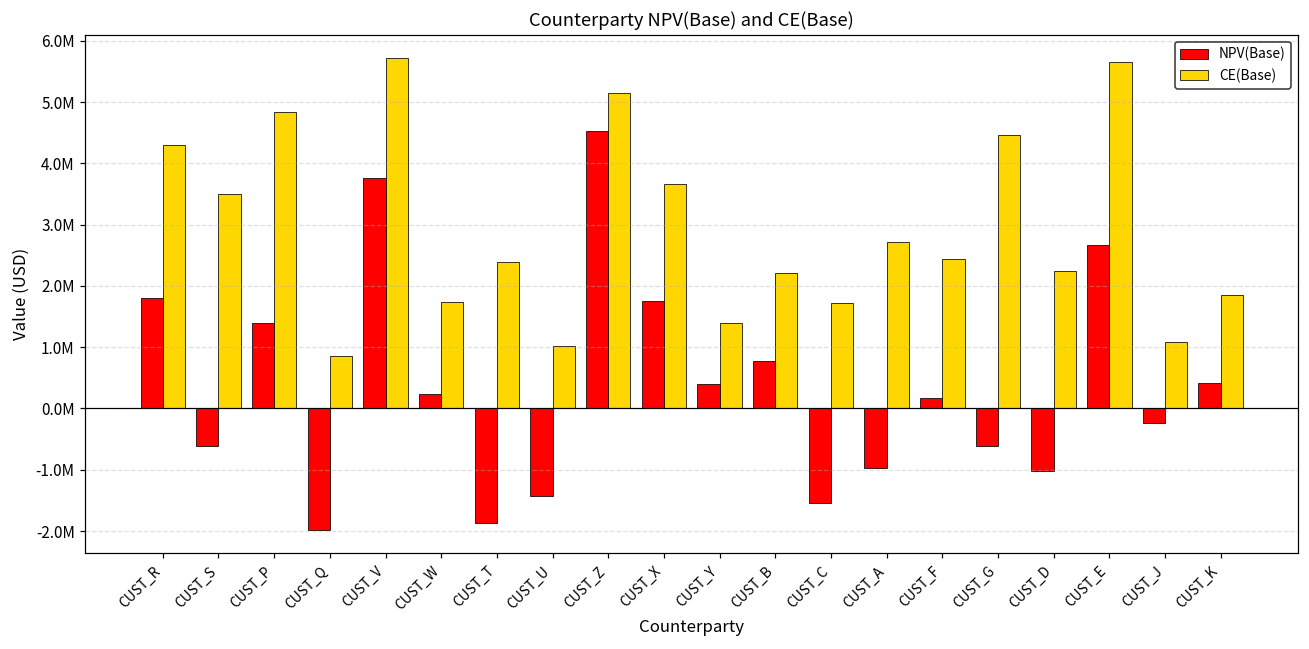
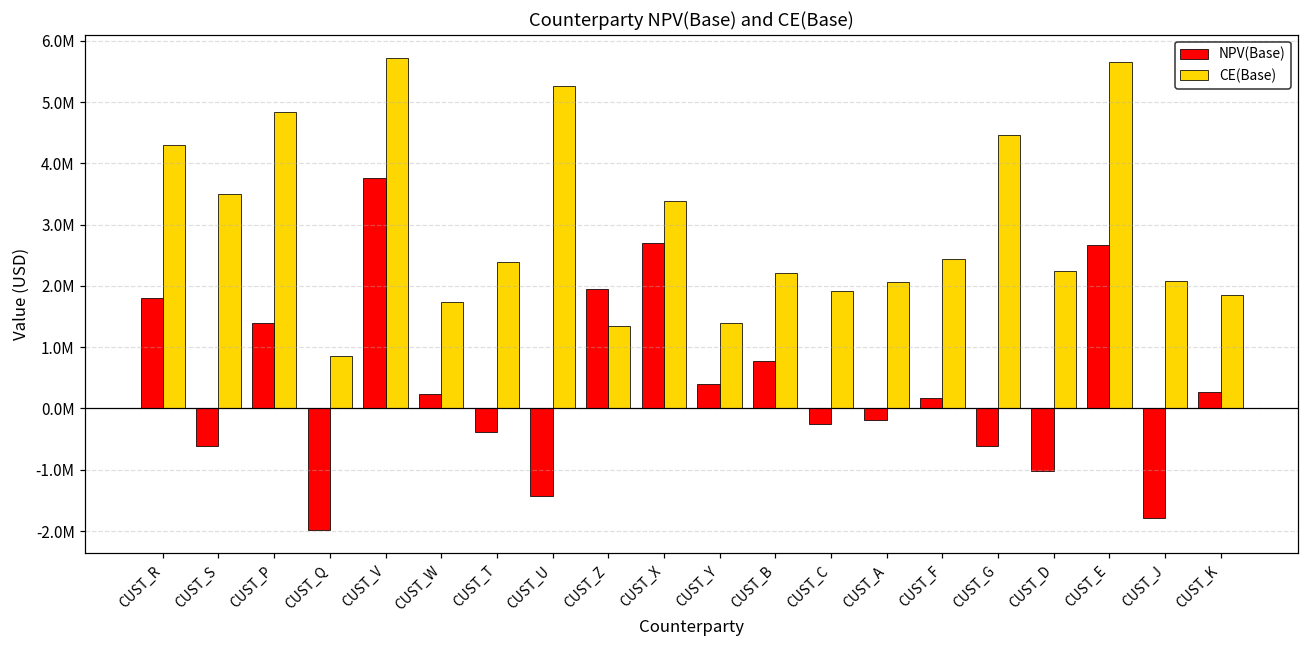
  {
    "NPV(Base)": {
      "CUST_R": 1800000,
      "CUST_S": -600000,
      "CUST_P": 1400000,
      "CUST_Q": -2000000,
      "CUST_V": 3800000,
      "CUST_W": 200000,
-     "CUST_T": -1900000,
+     "CUST_T": -400000,
      "CUST_U": -1400000,
-     "CUST_Z": 4500000,
-     "CUST_X": 1700000,
+     "CUST_Z": 1900000,
+     "CUST_X": 2700000,
      "CUST_Y": 400000,
      "CUST_B": 800000,
-     "CUST_C": -1500000,
-     "CUST_A": -1000000,
+     "CUST_C": -200000,
+     "CUST_A": -200000,
      "CUST_F": 200000,
      "CUST_G": -600000,
      "CUST_D": -1000000,
      "CUST_E": 2700000,
-     "CUST_J": -200000,
-     "CUST_K": 400000
+     "CUST_J": -1800000,
+     "CUST_K": 300000
    },
    "CE(Base)": {
      "CUST_R": 4300000,
      "CUST_S": 3500000,
      "CUST_P": 4800000,
      "CUST_Q": 900000,
      "CUST_V": 5700000,
      "CUST_W": 1700000,
      "CUST_T": 2400000,
-     "CUST_U": 1000000,
-     "CUST_Z": 5100000,
-     "CUST_X": 3700000,
+     "CUST_U": 5300000,
+     "CUST_Z": 1300000,
+     "CUST_X": 3400000,
      "CUST_Y": 1400000,
      "CUST_B": 2200000,
-     "CUST_C": 1700000,
-     "CUST_A": 2700000,
+     "CUST_C": 1900000,
+     "CUST_A": 2100000,
      "CUST_F": 2400000,
      "CUST_G": 4500000,
      "CUST_D": 2200000,
      "CUST_E": 5700000,
-     "CUST_J": 1100000,
+     "CUST_J": 2100000,
      "CUST_K": 1900000
    }
  }
